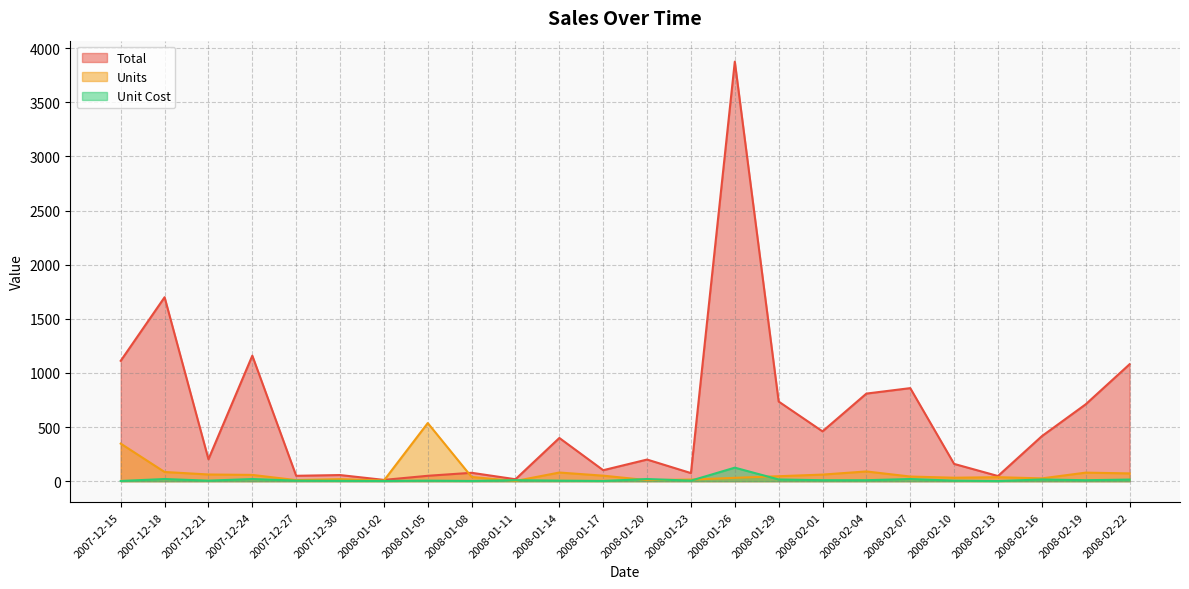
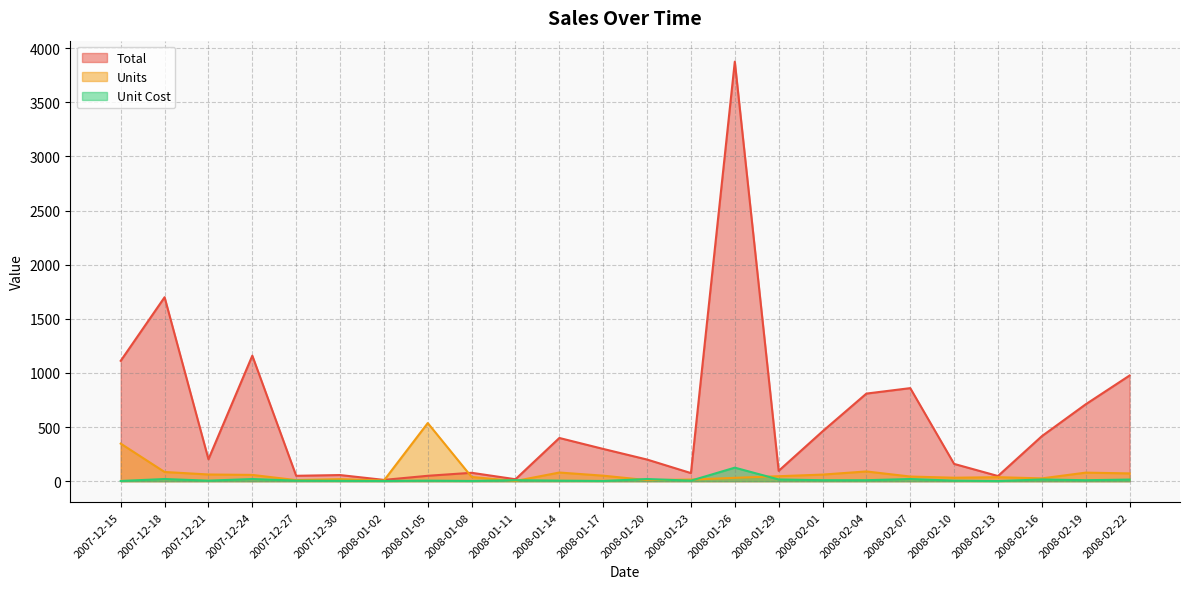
  {
    "Total": {
      "2007-12-15": 1110,
      "2007-12-18": 1700,
      "2007-12-21": 200,
      "2007-12-24": 1160,
      "2007-12-27": 50,
      "2007-12-30": 60,
      "2008-01-05": 50,
      "2008-01-08": 80,
      "2008-01-14": 400,
-     "2008-01-17": 100,
+     "2008-01-17": 300,
      "2008-01-20": 200,
      "2008-01-23": 70,
      "2008-01-26": 3880,
-     "2008-01-29": 740,
+     "2008-01-29": 100,
      "2008-02-01": 460,
      "2008-02-04": 810,
      "2008-02-07": 860,
      "2008-02-10": 160,
      "2008-02-16": 420,
      "2008-02-19": 710,
-     "2008-02-22": 1080
+     "2008-02-22": 980
    },
    "Units": {
      "2007-12-15": 350,
      "2007-12-18": 90,
      "2007-12-21": 60,
      "2007-12-24": 60,
      "2008-01-05": 540,
      "2008-01-08": 40,
      "2008-01-14": 80,
      "2008-01-17": 50,
      "2008-01-26": 30,
      "2008-01-29": 50,
      "2008-02-01": 60,
      "2008-02-04": 90,
      "2008-02-10": 30,
      "2008-02-19": 80,
      "2008-02-22": 70
    },
    "Unit Cost": {
      "2007-12-15": 0,
      "2007-12-18": 20,
      "2007-12-21": 0,
      "2007-12-24": 20,
      "2008-01-05": 0,
      "2008-01-08": 0,
      "2008-01-14": 0,
      "2008-01-17": 0,
      "2008-01-26": 130,
      "2008-01-29": 20,
      "2008-02-01": 10,
      "2008-02-04": 10,
      "2008-02-10": 0,
      "2008-02-13": 0,
      "2008-02-19": 10,
      "2008-02-22": 20
    }
  }
